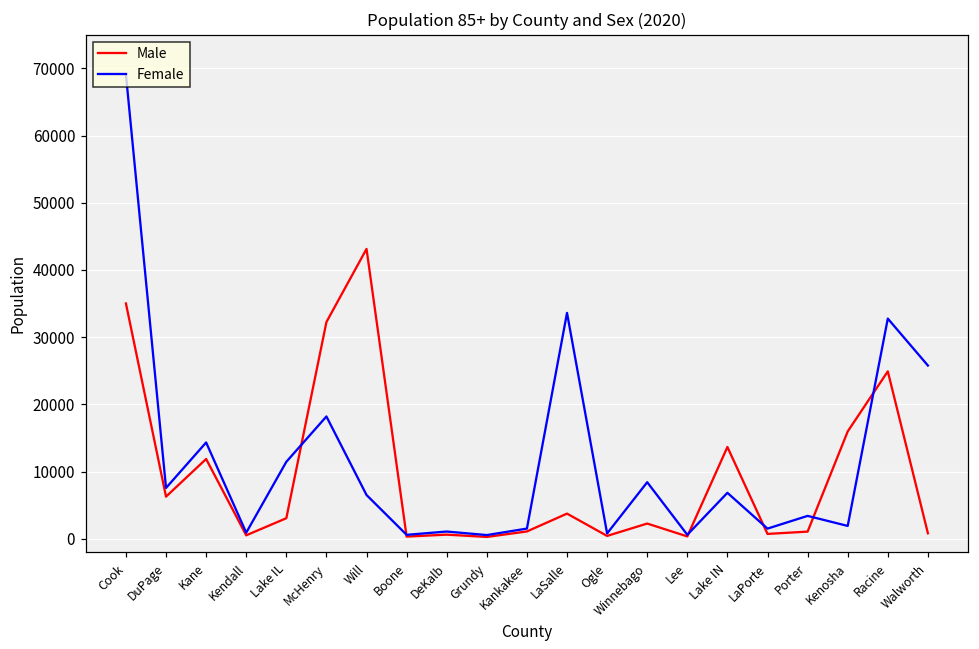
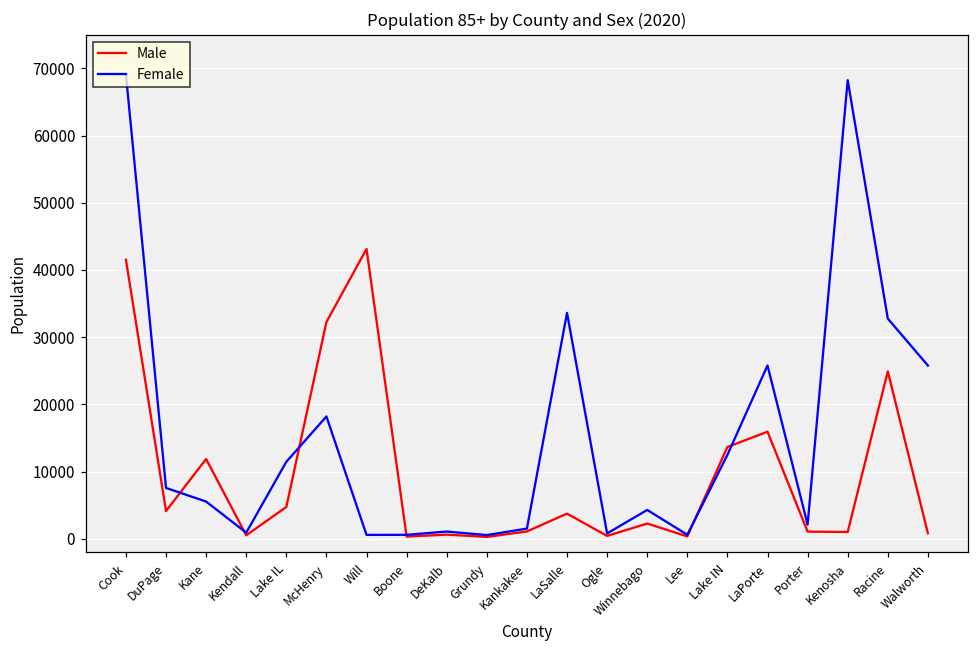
  {
    "Male": {
-     "Cook": 35000,
-     "DuPage": 6000,
+     "Cook": 42000,
+     "DuPage": 4000,
      "Kane": 12000,
-     "Lake IL": 3000,
+     "Lake IL": 5000,
      "McHenry": 32000,
      "Will": 43000,
      "DeKalb": 1000,
      "Kankakee": 1000,
      "LaSalle": 4000,
      "Winnebago": 2000,
      "Lake IN": 14000,
-     "LaPorte": 1000,
+     "LaPorte": 16000,
      "Porter": 1000,
-     "Kenosha": 16000,
+     "Kenosha": 1000,
      "Racine": 25000,
      "Walworth": 1000
    },
    "Female": {
      "DuPage": 8000,
-     "Kane": 14000,
+     "Kane": 6000,
      "Lake IL": 11000,
      "McHenry": 18000,
-     "Will": 7000,
+     "Will": 1000,
      "DeKalb": 1000,
      "Kankakee": 2000,
      "LaSalle": 34000,
-     "Winnebago": 8000,
-     "Lake IN": 7000,
-     "LaPorte": 2000,
-     "Porter": 3000,
-     "Kenosha": 2000,
+     "Winnebago": 4000,
+     "Lake IN": 12000,
+     "LaPorte": 26000,
+     "Porter": 2000,
+     "Kenosha": 68000,
      "Racine": 33000,
      "Walworth": 26000
    }
  }
